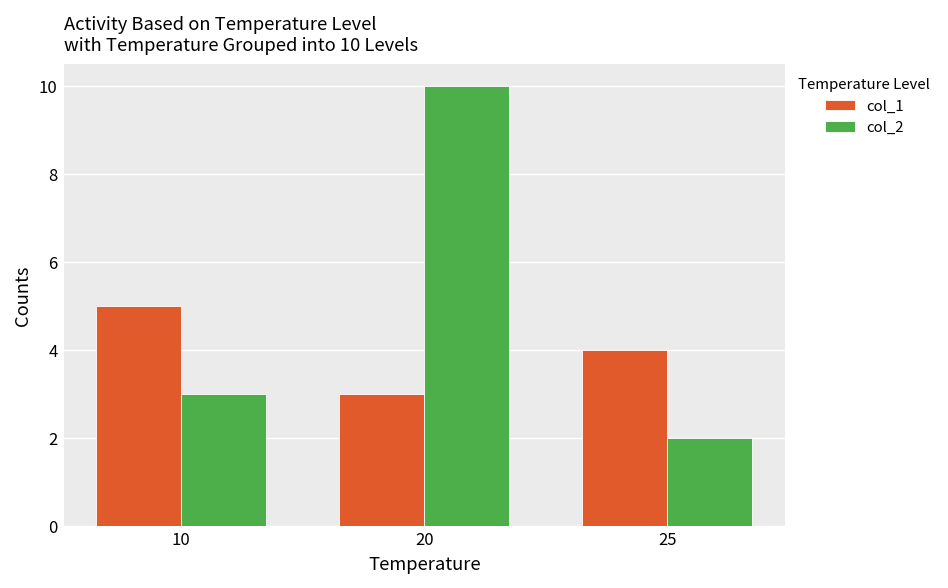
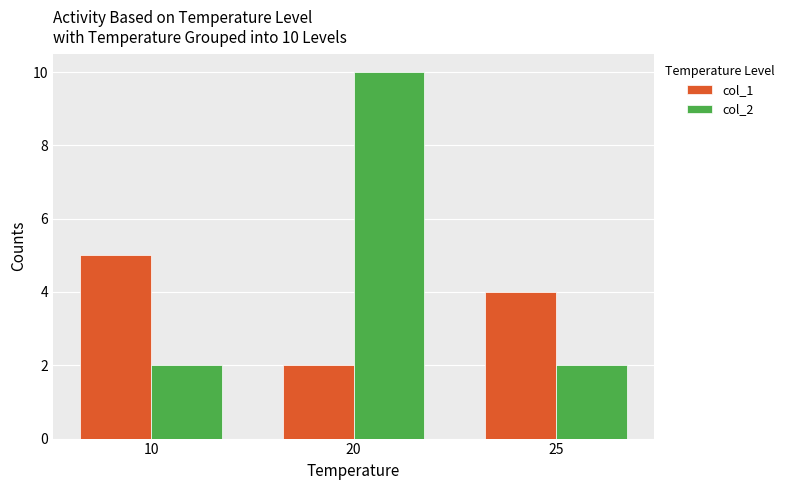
  {
    "col_1": {
      "10": 5,
-     "20": 3,
+     "20": 2,
      "25": 4
    },
    "col_2": {
-     "10": 3,
+     "10": 2,
      "20": 10,
      "25": 2
    }
  }
